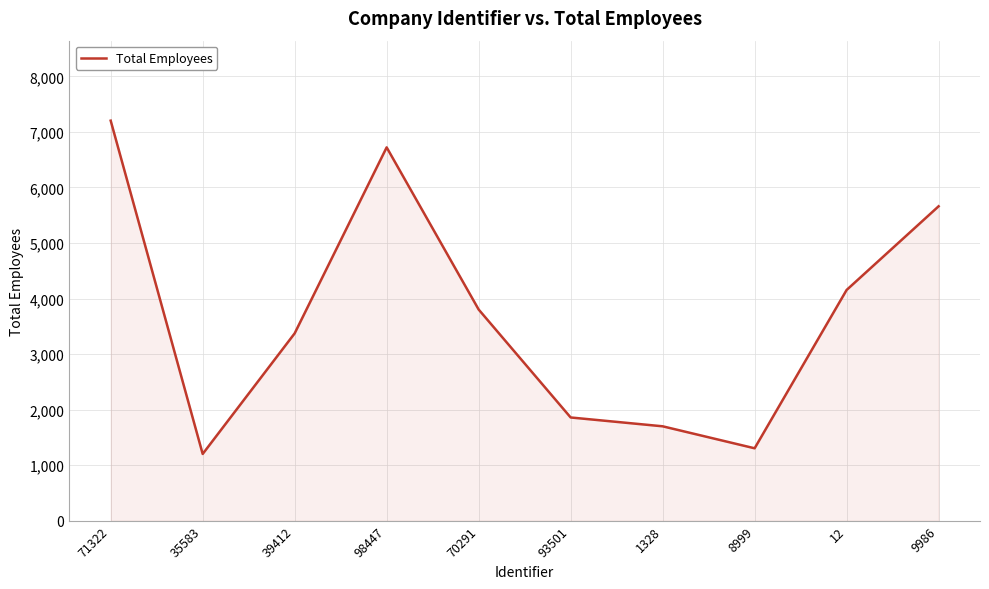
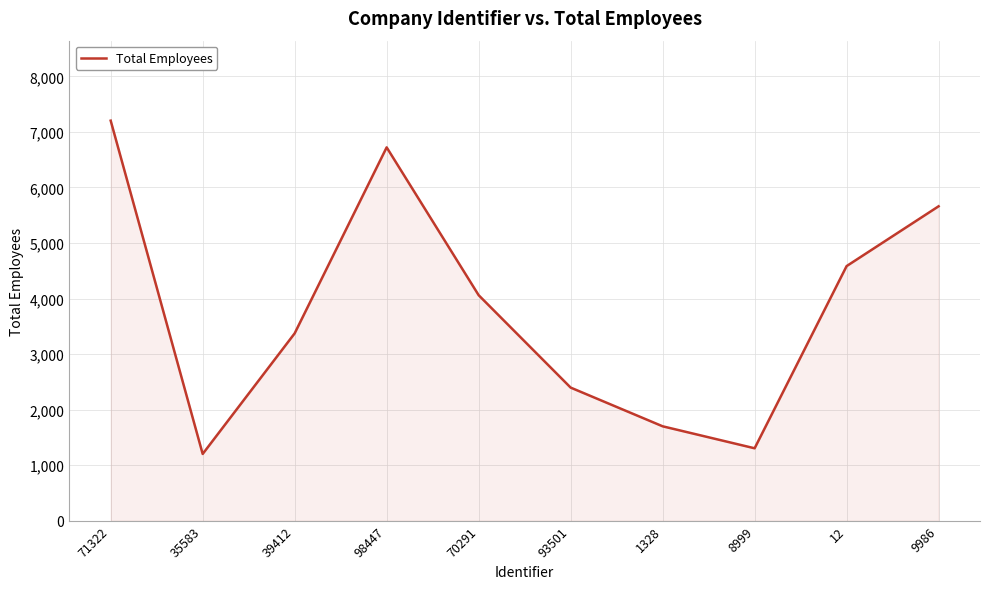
  {
    "71322": "7,200",
    "35583": "1,200",
    "39412": "3,400",
    "98447": "6,700",
-   "70291": "3,800",
-   "93501": "1,900",
+   "70291": "4,100",
+   "93501": "2,400",
    "1328": "1,700",
    "8999": "1,300",
-   "12": "4,200",
+   "12": "4,600",
    "9986": "5,700"
  }
